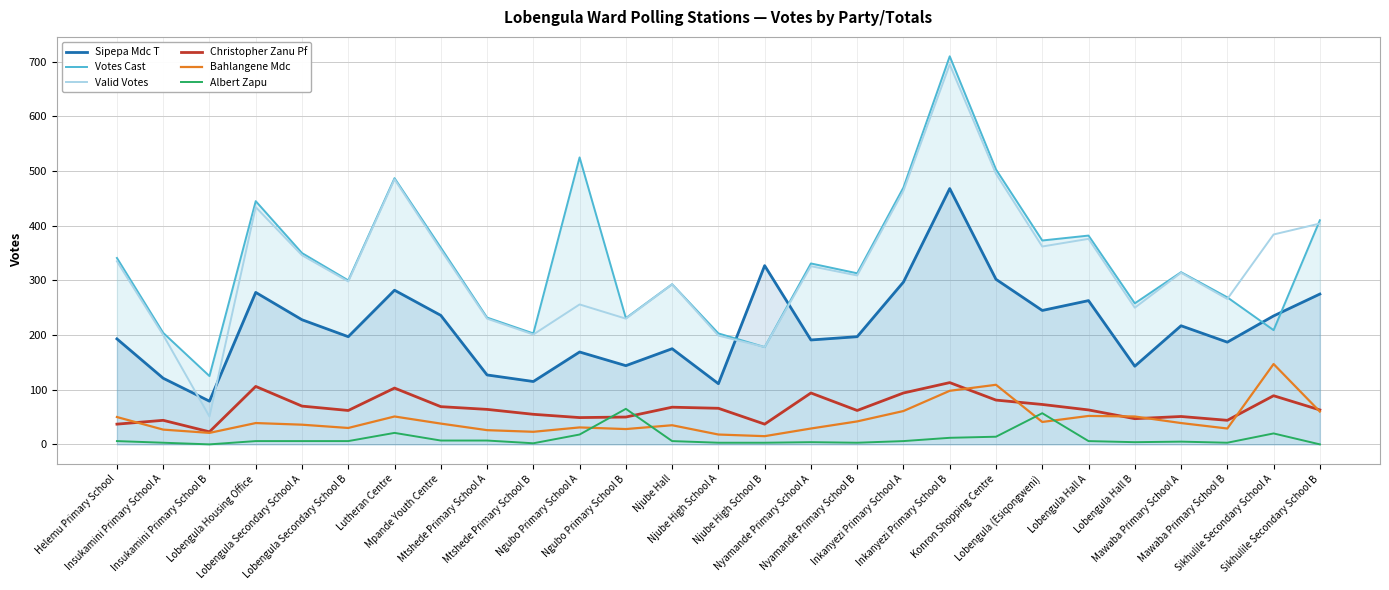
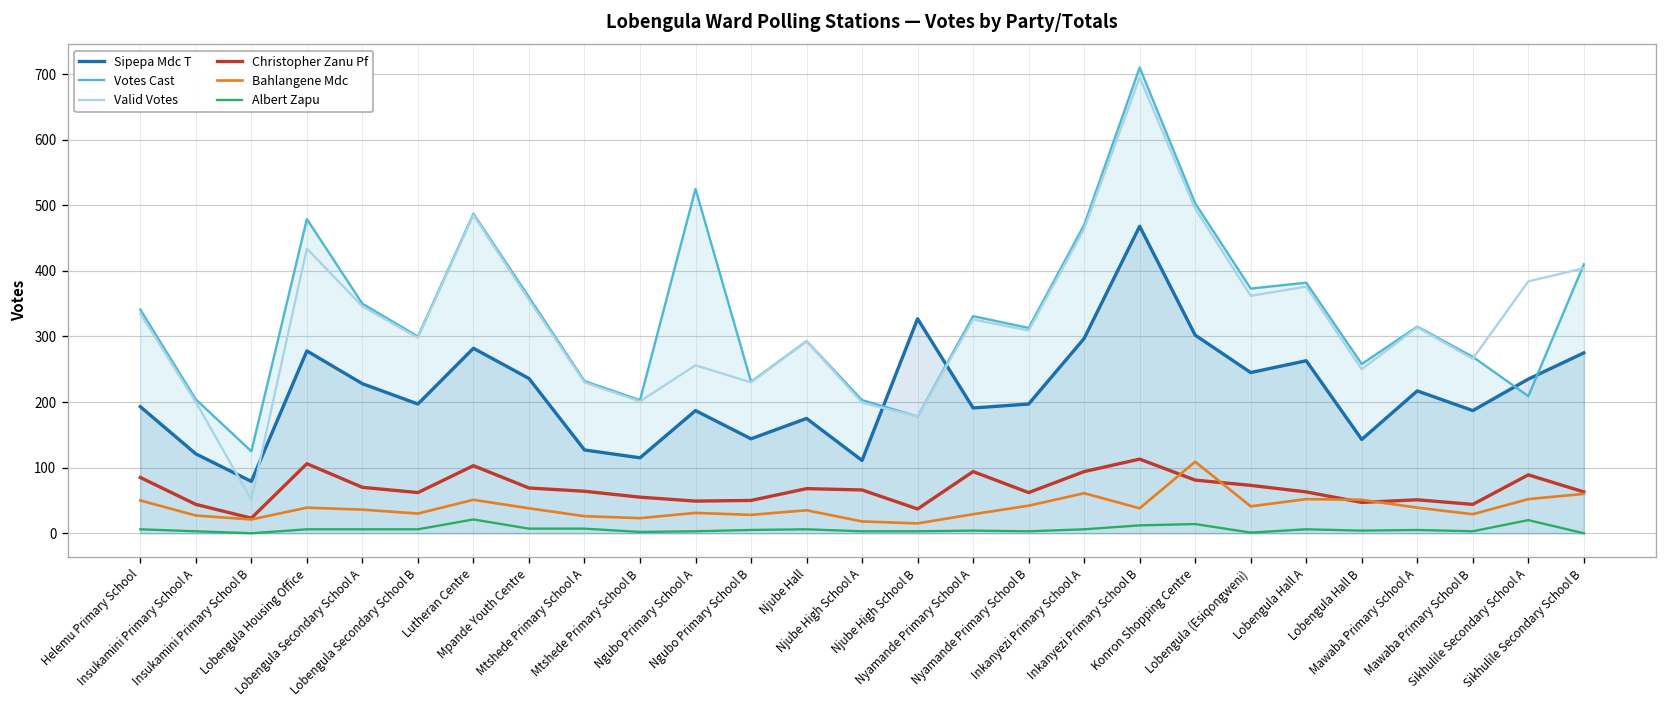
  {
    "Sipepa Mdc T": {
      "Helemu Primary School": 190,
      "Insukamini Primary School A": 120,
      "Insukamini Primary School B": 80,
      "Lobengula Housing Office": 280,
      "Lobengula Secondary School A": 230,
      "Lobengula Secondary School B": 200,
      "Lutheran Centre": 280,
      "Mpande Youth Centre": 240,
      "Mtshede Primary School A": 130,
      "Mtshede Primary School B": 120,
-     "Ngubo Primary School A": 170,
+     "Ngubo Primary School A": 190,
      "Ngubo Primary School B": 140,
      "Njube Hall": 180,
      "Njube High School A": 110,
      "Njube High School B": 330,
      "Nyamande Primary School A": 190,
      "Nyamande Primary School B": 200,
      "Inkanyezi Primary School A": 300,
      "Inkanyezi Primary School B": 470,
      "Konron Shopping Centre": 300,
      "Lobengula (Esiqongweni)": 250,
      "Lobengula Hall A": 260,
      "Lobengula Hall B": 140,
      "Mawaba Primary School A": 220,
      "Mawaba Primary School B": 190,
      "Sikhulile Secondary School A": 240,
      "Sikhulile Secondary School B": 280
    },
    "Votes Cast": {
      "Helemu Primary School": 340,
      "Insukamini Primary School B": 130,
-     "Lobengula Housing Office": 450,
+     "Lobengula Housing Office": 480,
      "Ngubo Primary School A": 530,
      "Nyamande Primary School A": 330,
      "Inkanyezi Primary School A": 470,
      "Inkanyezi Primary School B": 710,
      "Konron Shopping Centre": 500,
      "Lobengula (Esiqongweni)": 370,
      "Lobengula Hall A": 380,
      "Lobengula Hall B": 260,
      "Sikhulile Secondary School A": 210,
      "Sikhulile Secondary School B": 410
    },
    "Valid Votes": {
      "Helemu Primary School": 340,
      "Insukamini Primary School B": 50,
      "Lobengula Housing Office": 430,
      "Ngubo Primary School A": 260,
      "Nyamande Primary School A": 330,
      "Inkanyezi Primary School A": 460,
      "Inkanyezi Primary School B": 700,
      "Konron Shopping Centre": 500,
      "Lobengula (Esiqongweni)": 360,
      "Lobengula Hall A": 380,
      "Lobengula Hall B": 250,
      "Sikhulile Secondary School A": 380,
      "Sikhulile Secondary School B": 400
    },
    "Christopher Zanu Pf": {
-     "Helemu Primary School": 40,
+     "Helemu Primary School": 90,
      "Insukamini Primary School A": 40,
      "Lobengula Housing Office": 110,
      "Lobengula Secondary School A": 70,
      "Lobengula Secondary School B": 60,
      "Lutheran Centre": 100,
      "Mpande Youth Centre": 70,
      "Mtshede Primary School A": 60,
      "Mtshede Primary School B": 60,
      "Ngubo Primary School A": 50,
      "Ngubo Primary School B": 50,
      "Njube Hall": 70,
      "Njube High School A": 70,
      "Njube High School B": 40,
      "Nyamande Primary School A": 90,
      "Nyamande Primary School B": 60,
      "Inkanyezi Primary School A": 90,
      "Inkanyezi Primary School B": 110,
      "Konron Shopping Centre": 80,
      "Lobengula (Esiqongweni)": 70,
      "Lobengula Hall A": 60,
      "Mawaba Primary School A": 50,
      "Mawaba Primary School B": 40,
      "Sikhulile Secondary School A": 90
    },
    "Bahlangene Mdc": {
      "Helemu Primary School": 50,
      "Insukamini Primary School A": 30,
      "Lobengula Housing Office": 40,
      "Lobengula Secondary School A": 40,
      "Lobengula Secondary School B": 30,
      "Lutheran Centre": 50,
      "Mpande Youth Centre": 40,
      "Mtshede Primary School A": 30,
      "Mtshede Primary School B": 20,
      "Ngubo Primary School A": 30,
      "Ngubo Primary School B": 30,
      "Njube Hall": 40,
      "Njube High School A": 20,
      "Njube High School B": 20,
      "Nyamande Primary School A": 30,
      "Nyamande Primary School B": 40,
      "Inkanyezi Primary School A": 60,
-     "Inkanyezi Primary School B": 100,
+     "Inkanyezi Primary School B": 40,
      "Konron Shopping Centre": 110,
      "Lobengula (Esiqongweni)": 40,
      "Lobengula Hall A": 50,
      "Mawaba Primary School A": 40,
      "Mawaba Primary School B": 30,
-     "Sikhulile Secondary School A": 150
+     "Sikhulile Secondary School A": 50
    },
    "Albert Zapu": {
      "Helemu Primary School": 10,
      "Insukamini Primary School A": 0,
      "Insukamini Primary School B": 0,
      "Lobengula Housing Office": 10,
      "Lobengula Secondary School A": 10,
      "Lobengula Secondary School B": 10,
      "Lutheran Centre": 20,
      "Mpande Youth Centre": 10,
      "Mtshede Primary School A": 10,
      "Mtshede Primary School B": 0,
-     "Ngubo Primary School A": 20,
-     "Ngubo Primary School B": 70,
+     "Ngubo Primary School A": 0,
+     "Ngubo Primary School B": 10,
      "Njube Hall": 10,
      "Njube High School A": 0,
      "Njube High School B": 0,
      "Nyamande Primary School A": 0,
      "Nyamande Primary School B": 0,
      "Inkanyezi Primary School A": 10,
      "Inkanyezi Primary School B": 10,
      "Konron Shopping Centre": 10,
-     "Lobengula (Esiqongweni)": 60,
+     "Lobengula (Esiqongweni)": 0,
      "Lobengula Hall A": 10,
      "Lobengula Hall B": 0,
      "Mawaba Primary School A": 10,
      "Mawaba Primary School B": 0,
      "Sikhulile Secondary School A": 20,
      "Sikhulile Secondary School B": 0
    }
  }
